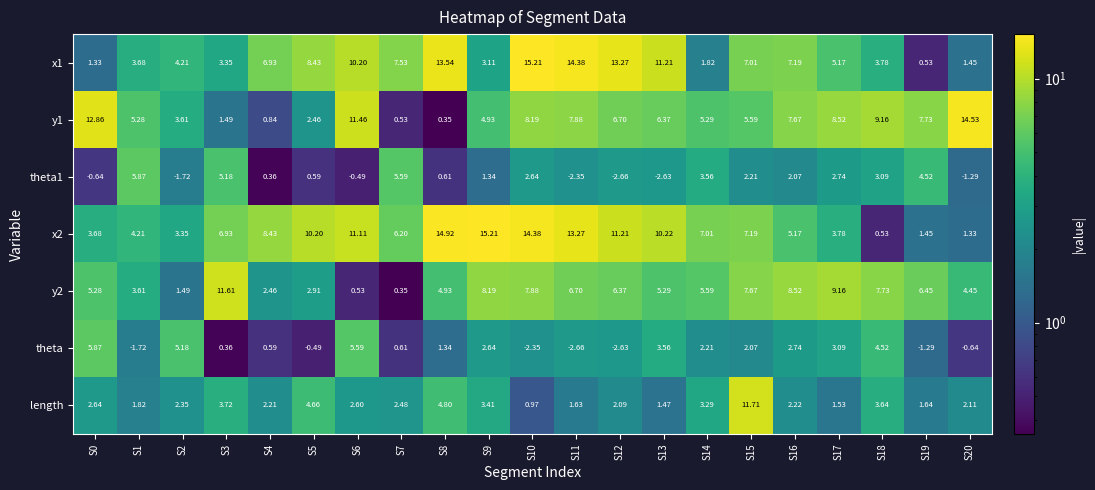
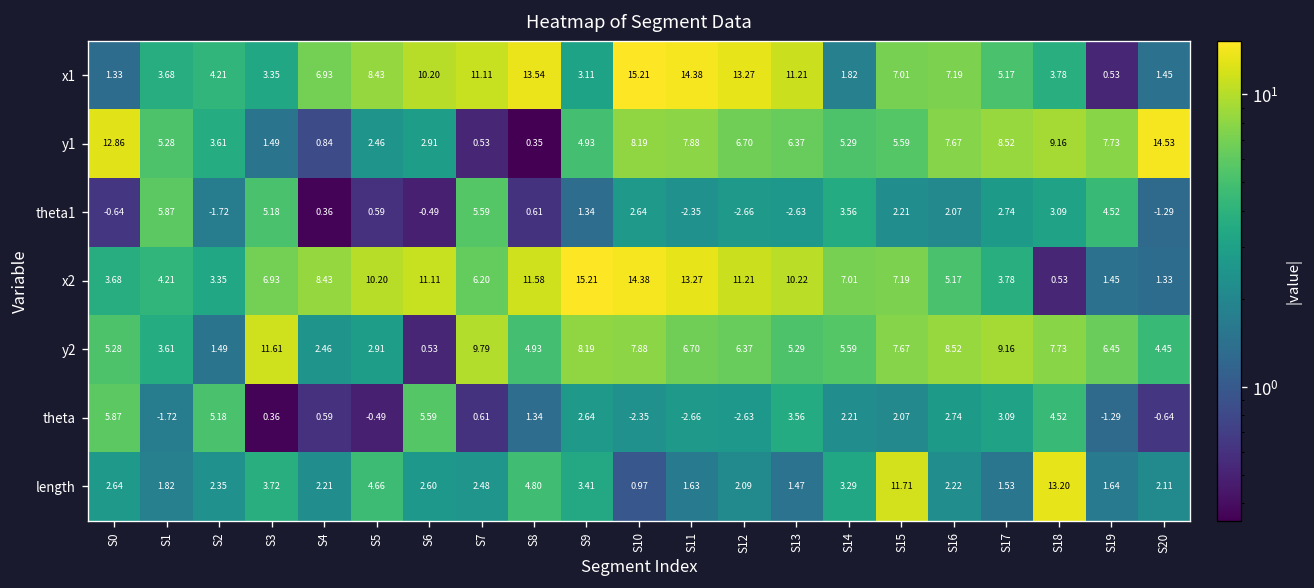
  {
    "x1": {
      "S0": 1.33,
      "S1": 3.68,
      "S2": 4.21,
      "S3": 3.35,
      "S4": 6.93,
      "S5": 8.43,
      "S6": 10.20,
-     "S7": 7.53,
+     "S7": 11.11,
      "S8": 13.54,
      "S9": 3.11,
      "S10": 15.21,
      "S11": 14.38,
      "S12": 13.27,
      "S13": 11.21,
      "S14": 1.82,
      "S15": 7.01,
      "S16": 7.19,
      "S17": 5.17,
      "S18": 3.78,
      "S19": 0.53,
      "S20": 1.45
    },
    "y1": {
      "S0": 12.86,
      "S1": 5.28,
      "S2": 3.61,
      "S3": 1.49,
      "S4": 0.84,
      "S5": 2.46,
-     "S6": 11.46,
+     "S6": 2.91,
      "S7": 0.53,
      "S8": 0.35,
      "S9": 4.93,
      "S10": 8.19,
      "S11": 7.88,
      "S12": 6.70,
      "S13": 6.37,
      "S14": 5.29,
      "S15": 5.59,
      "S16": 7.67,
      "S17": 8.52,
      "S18": 9.16,
      "S19": 7.73,
      "S20": 14.53
    },
    "theta1": {
      "S0": -0.64,
      "S1": 5.87,
      "S2": -1.72,
      "S3": 5.18,
      "S4": 0.36,
      "S5": 0.59,
      "S6": -0.49,
      "S7": 5.59,
      "S8": 0.61,
      "S9": 1.34,
      "S10": 2.64,
      "S11": -2.35,
      "S12": -2.66,
      "S13": -2.63,
      "S14": 3.56,
      "S15": 2.21,
      "S16": 2.07,
      "S17": 2.74,
      "S18": 3.09,
      "S19": 4.52,
      "S20": -1.29
    },
    "x2": {
      "S0": 3.68,
      "S1": 4.21,
      "S2": 3.35,
      "S3": 6.93,
      "S4": 8.43,
      "S5": 10.20,
      "S6": 11.11,
      "S7": 6.20,
-     "S8": 14.92,
+     "S8": 11.58,
      "S9": 15.21,
      "S10": 14.38,
      "S11": 13.27,
      "S12": 11.21,
      "S13": 10.22,
      "S14": 7.01,
      "S15": 7.19,
      "S16": 5.17,
      "S17": 3.78,
      "S18": 0.53,
      "S19": 1.45,
      "S20": 1.33
    },
    "y2": {
      "S0": 5.28,
      "S1": 3.61,
      "S2": 1.49,
      "S3": 11.61,
      "S4": 2.46,
      "S5": 2.91,
      "S6": 0.53,
-     "S7": 0.35,
+     "S7": 9.79,
      "S8": 4.93,
      "S9": 8.19,
      "S10": 7.88,
      "S11": 6.70,
      "S12": 6.37,
      "S13": 5.29,
      "S14": 5.59,
      "S15": 7.67,
      "S16": 8.52,
      "S17": 9.16,
      "S18": 7.73,
      "S19": 6.45,
      "S20": 4.45
    },
    "theta": {
      "S0": 5.87,
      "S1": -1.72,
      "S2": 5.18,
      "S3": 0.36,
      "S4": 0.59,
      "S5": -0.49,
      "S6": 5.59,
      "S7": 0.61,
      "S8": 1.34,
      "S9": 2.64,
      "S10": -2.35,
      "S11": -2.66,
      "S12": -2.63,
      "S13": 3.56,
      "S14": 2.21,
      "S15": 2.07,
      "S16": 2.74,
      "S17": 3.09,
      "S18": 4.52,
      "S19": -1.29,
      "S20": -0.64
    },
    "length": {
      "S0": 2.64,
      "S1": 1.82,
      "S2": 2.35,
      "S3": 3.72,
      "S4": 2.21,
      "S5": 4.66,
      "S6": 2.60,
      "S7": 2.48,
      "S8": 4.80,
      "S9": 3.41,
      "S10": 0.97,
      "S11": 1.63,
      "S12": 2.09,
      "S13": 1.47,
      "S14": 3.29,
      "S15": 11.71,
      "S16": 2.22,
      "S17": 1.53,
-     "S18": 3.64,
+     "S18": 13.20,
      "S19": 1.64,
      "S20": 2.11
    }
  }
